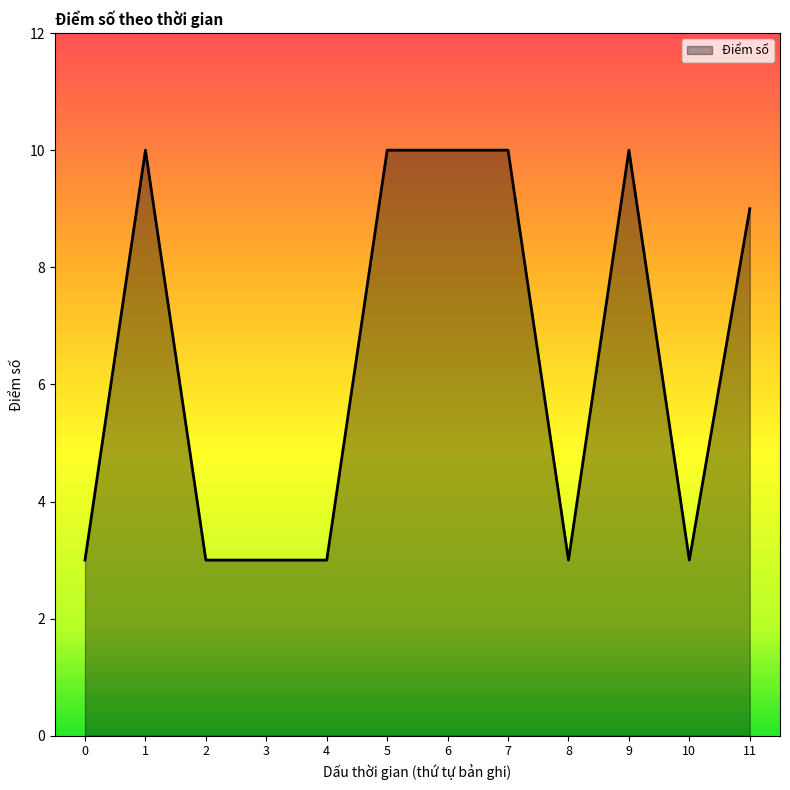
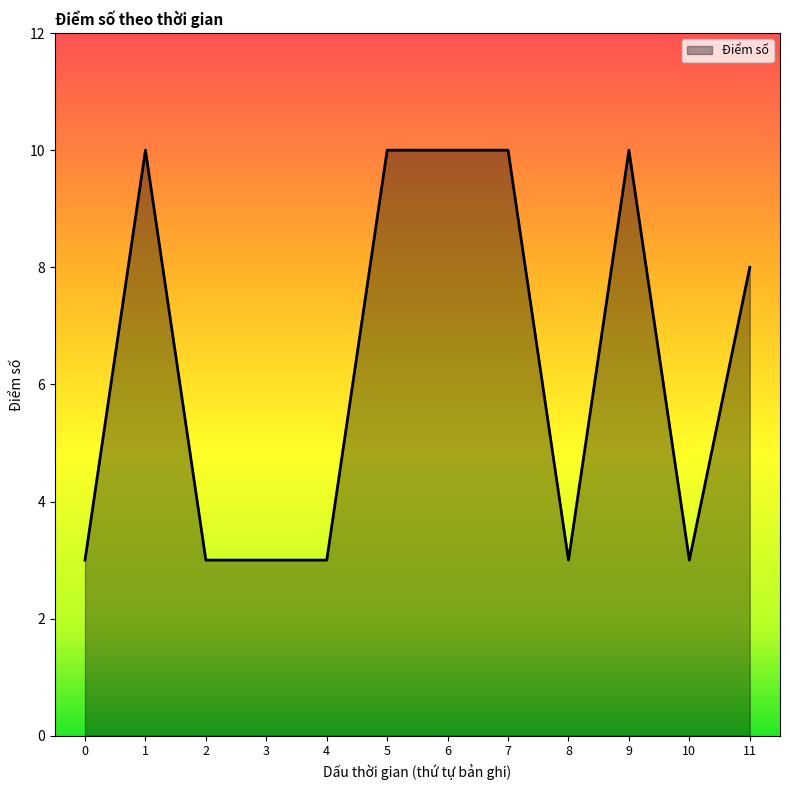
  {
    "0": 3,
    "1": 10,
    "2": 3,
    "3": 3,
    "4": 3,
    "5": 10,
    "6": 10,
    "7": 10,
    "8": 3,
    "9": 10,
    "10": 3,
-   "11": 9
+   "11": 8
  }
